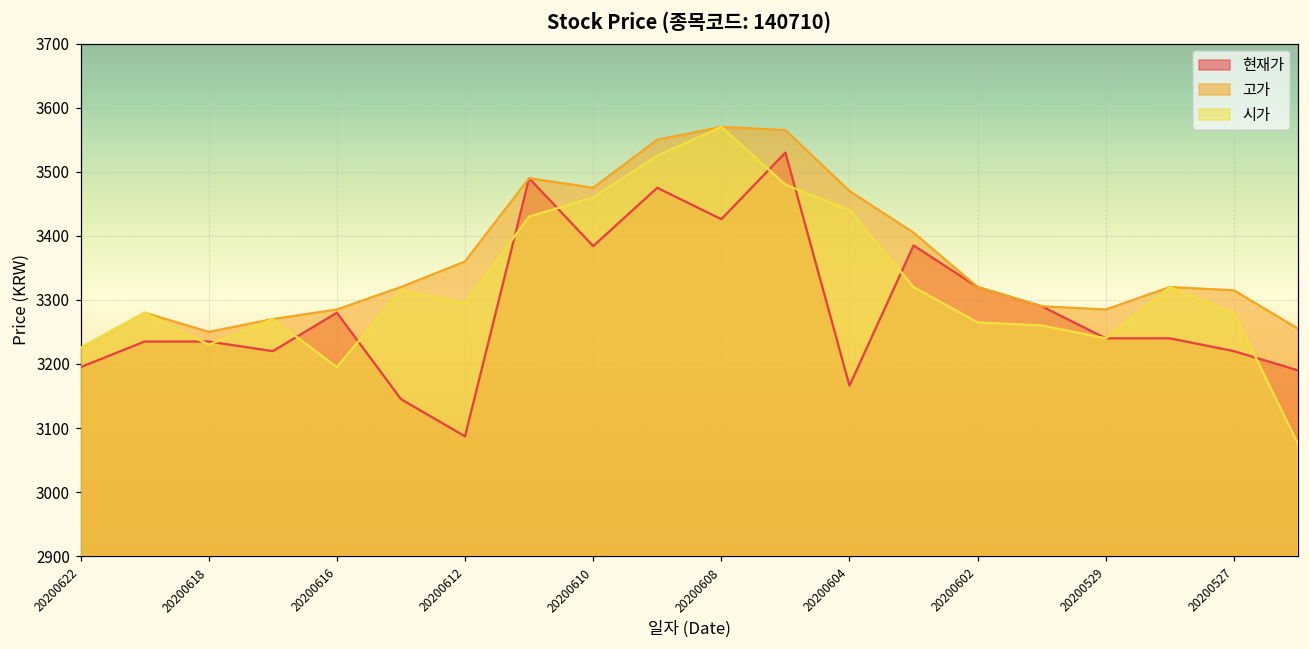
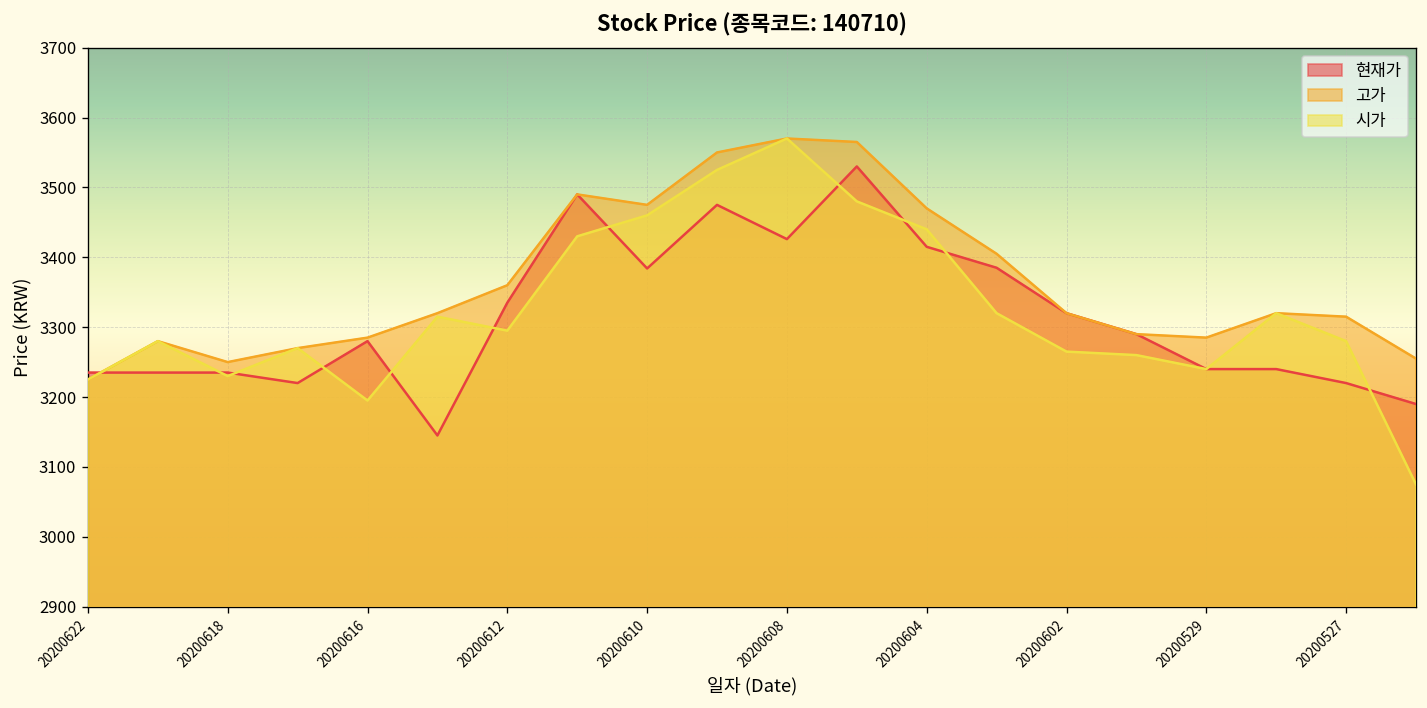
  {
    "현재가": {
-     "20200622": 3200,
+     "20200622": 3240,
      "20200618": 3240,
      "20200616": 3280,
-     "20200612": 3090,
+     "20200612": 3340,
      "20200610": 3380,
      "20200608": 3430,
-     "20200604": 3170,
+     "20200604": 3420,
      "20200527": 3220
    }
  }
